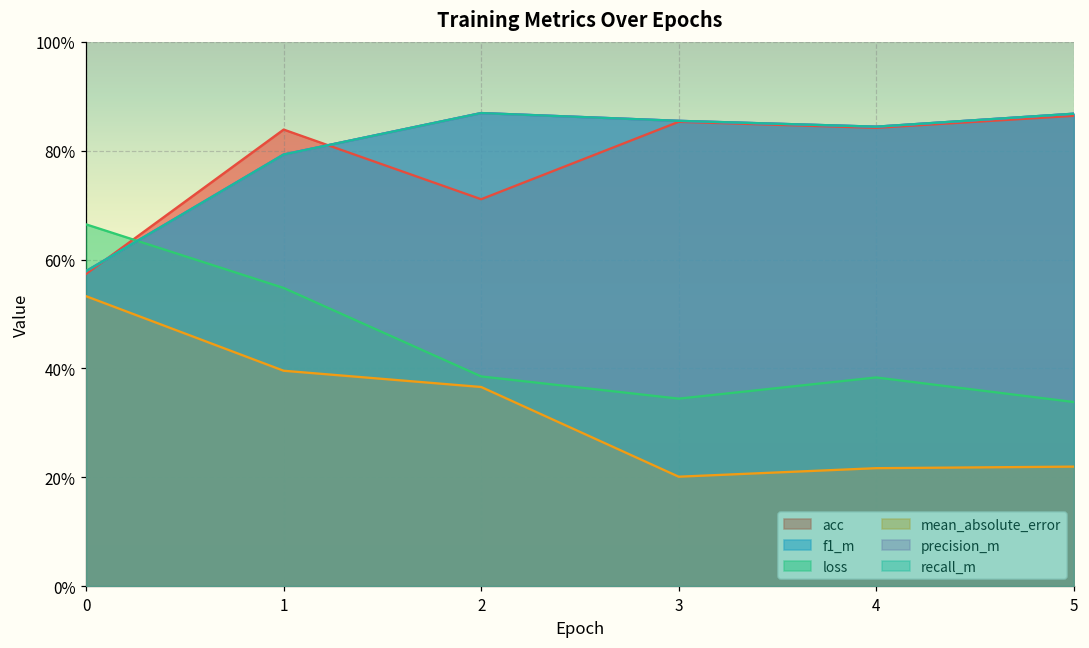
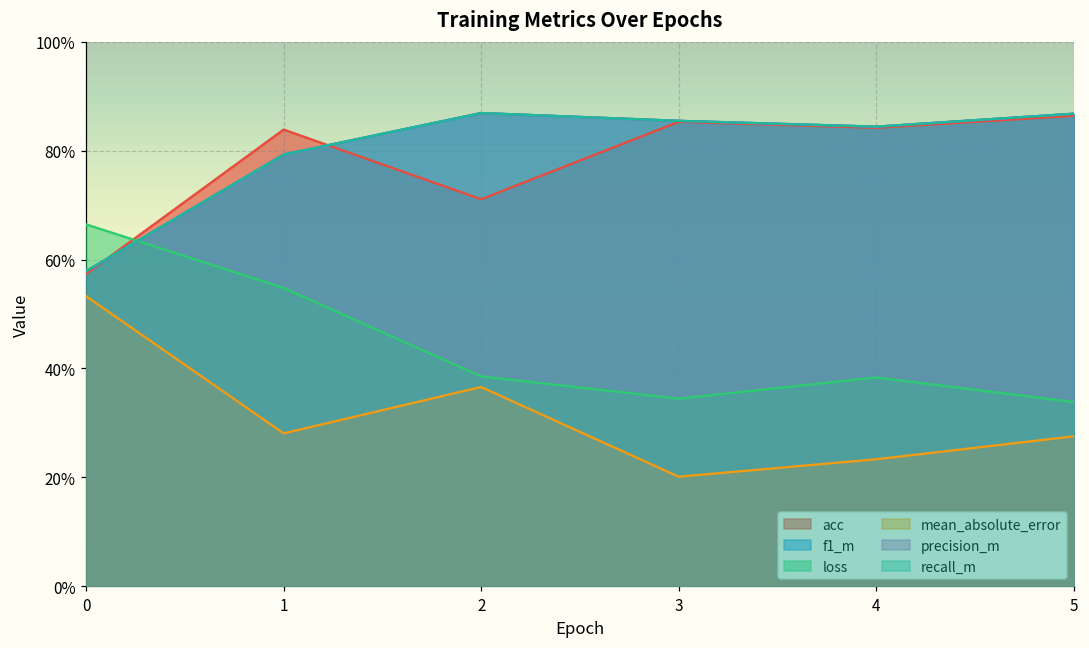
  {
    "acc": {
      "1": "84%",
      "2": "71%"
    },
    "mean_absolute_error": {
      "0": "53%",
-     "1": "40%",
+     "1": "28%",
      "2": "37%",
      "3": "20%",
-     "4": "22%",
-     "5": "22%"
+     "4": "23%",
+     "5": "28%"
    }
  }
